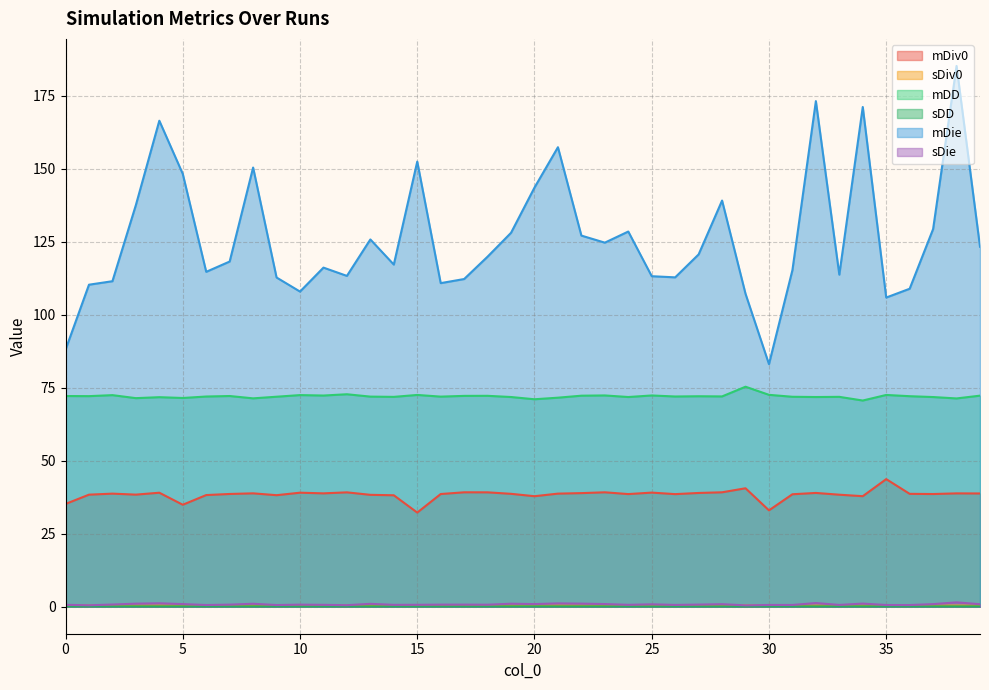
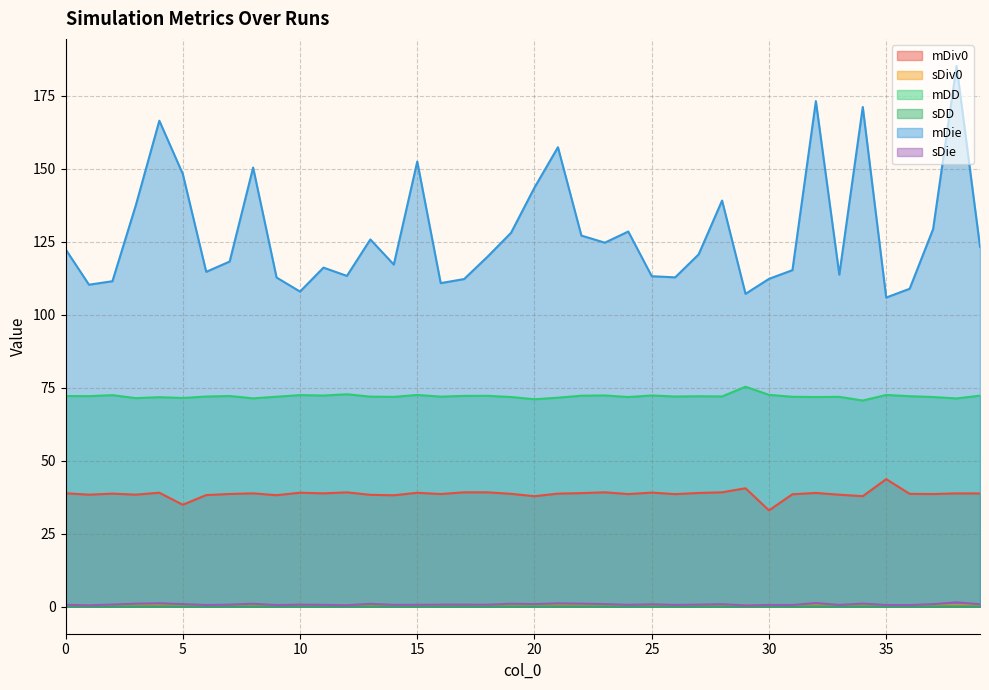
  {
    "mDiv0": {
-     "0": 35,
+     "0": 39,
      "5": 35,
      "10": 39,
-     "15": 32,
+     "15": 39,
      "20": 38,
      "25": 39,
      "30": 33,
      "35": 44
    },
    "mDie": {
-     "0": 88,
+     "0": 122,
      "5": 148,
      "10": 108,
      "15": 152,
      "20": 144,
      "25": 113,
-     "30": 83,
+     "30": 112,
      "35": 106
    }
  }
